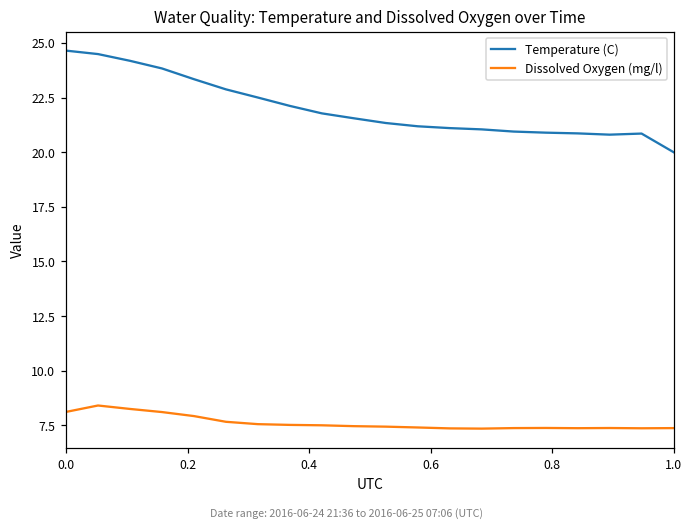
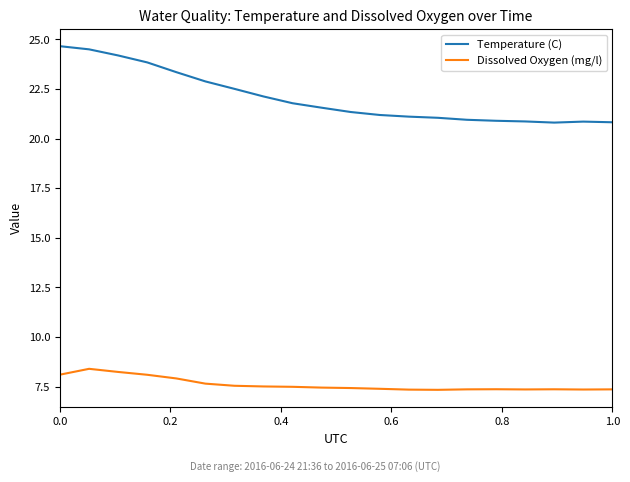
  {
    "Temperature (C)": {
      "0.0": 24.6,
-     "1.0": 20.0
+     "1.0": 20.8
    },
    "Dissolved Oxygen (mg/l)": {
      "0.0": 8.1,
      "1.0": 7.4
    }
  }
